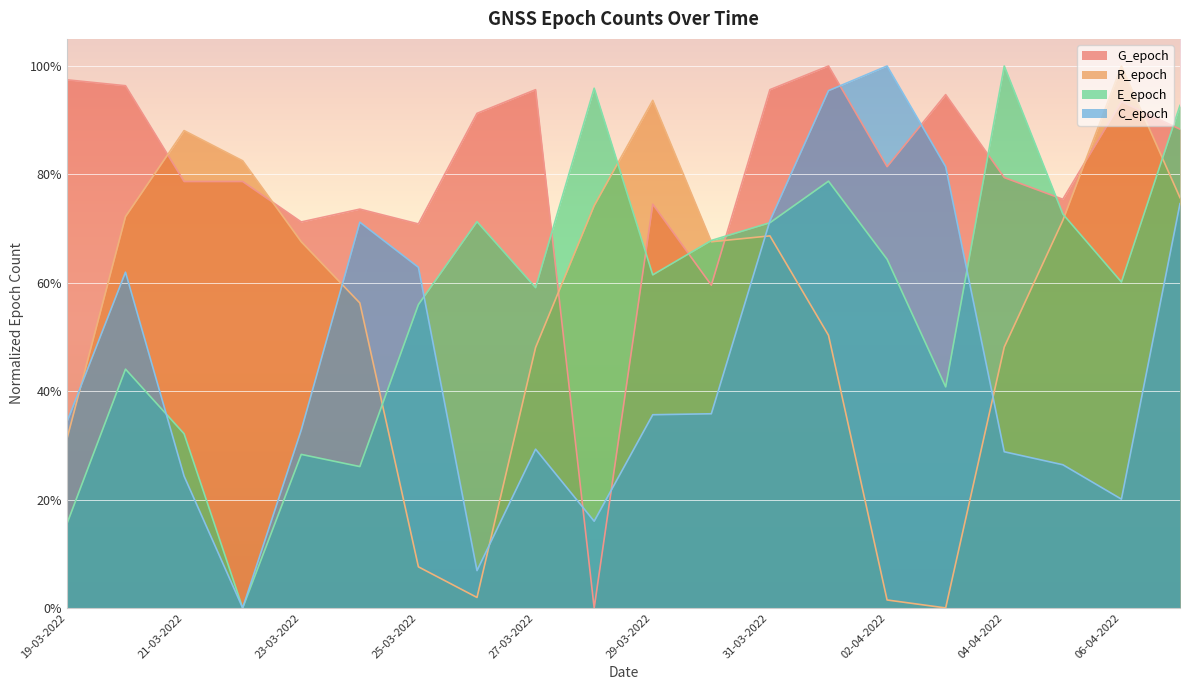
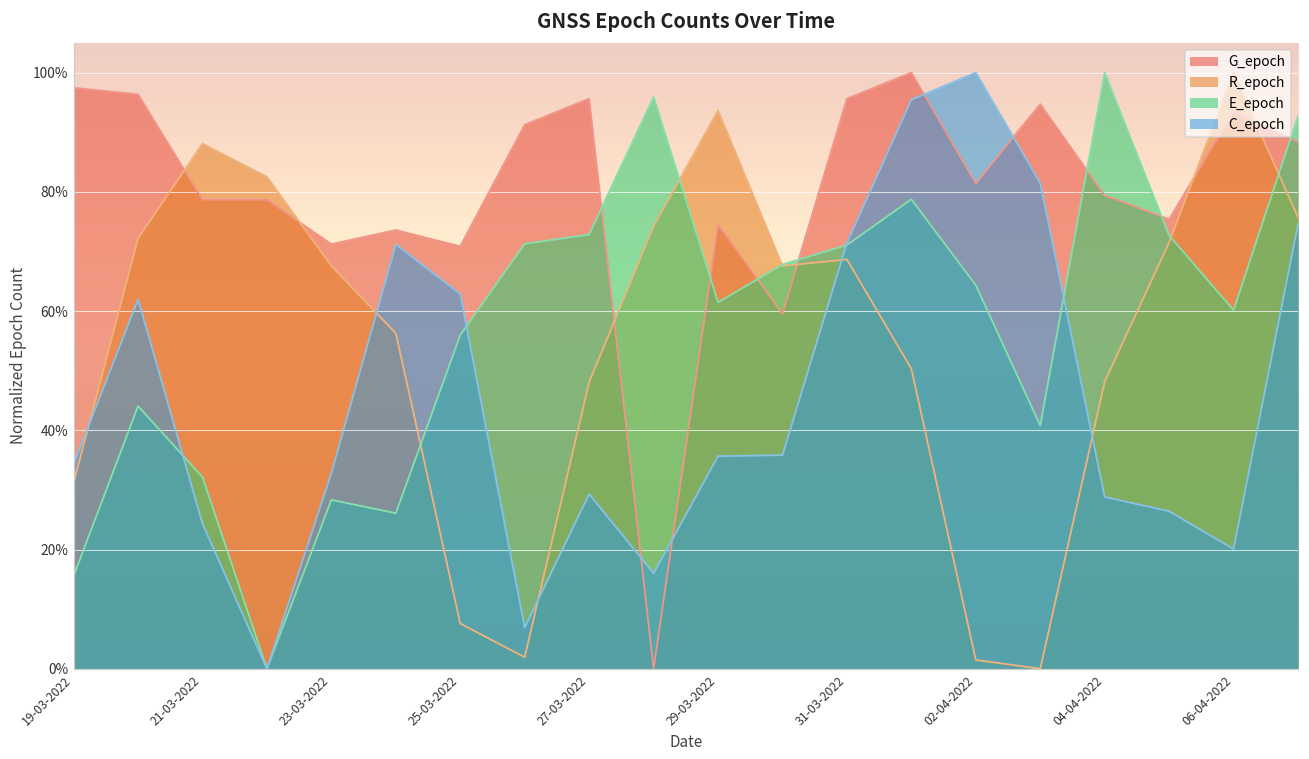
  {
    "E_epoch": {
      "19-03-2022": "16%",
      "21-03-2022": "32%",
      "23-03-2022": "28%",
      "25-03-2022": "56%",
-     "27-03-2022": "59%",
+     "27-03-2022": "73%",
      "29-03-2022": "61%",
      "02-04-2022": "64%",
      "04-04-2022": "100%",
      "06-04-2022": "60%"
    },
    "C_epoch": {
      "19-03-2022": "34%",
      "21-03-2022": "24%",
      "23-03-2022": "33%",
      "25-03-2022": "63%",
      "27-03-2022": "29%",
      "29-03-2022": "36%",
      "02-04-2022": "100%",
      "04-04-2022": "29%",
      "06-04-2022": "20%"
    }
  }
